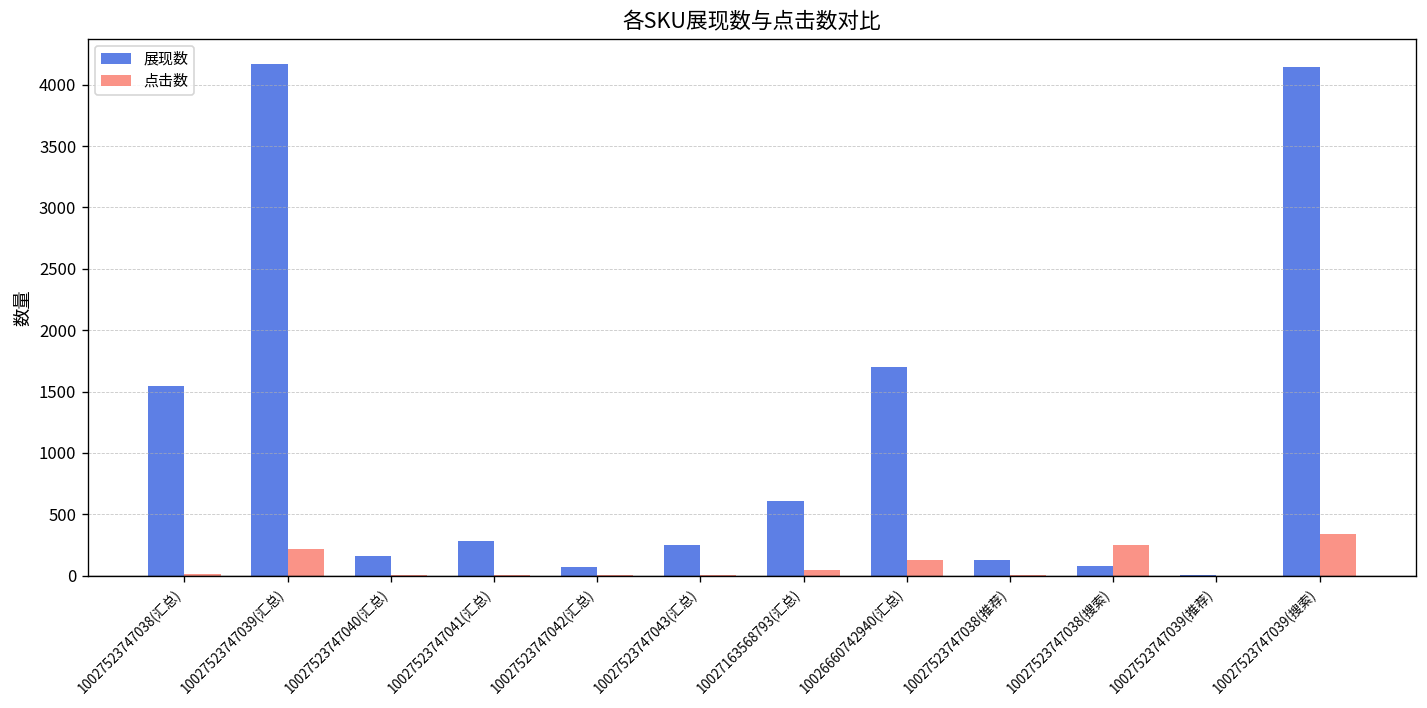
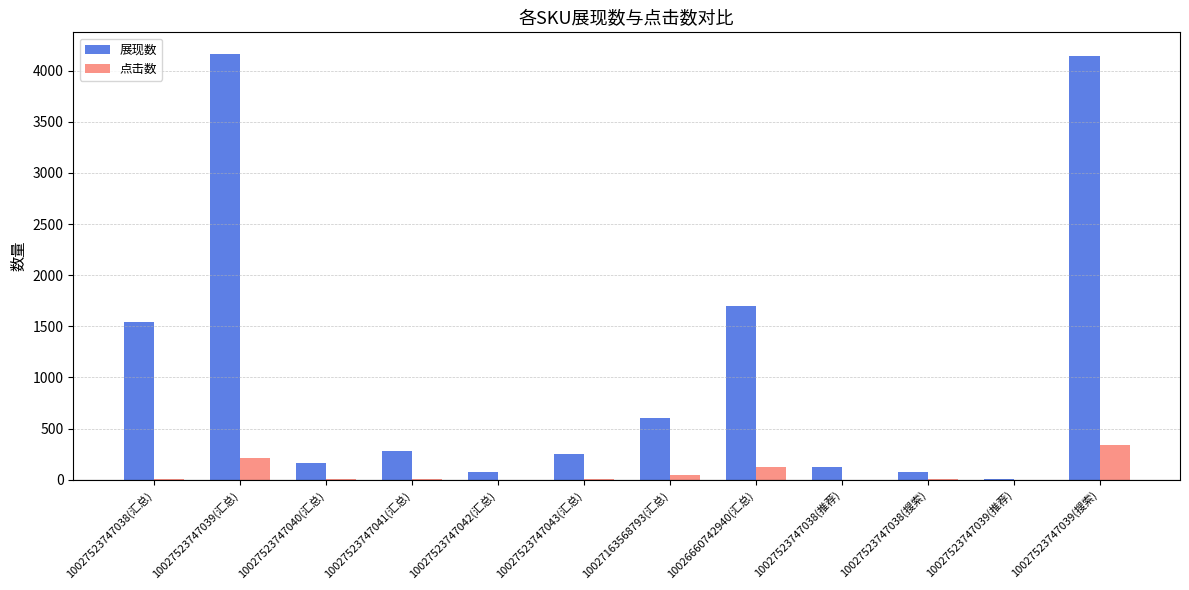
  {
    "展现数": {
      "10027523747038(汇总)": 1540,
      "10027523747039(汇总)": 4170,
      "10027523747040(汇总)": 160,
      "10027523747041(汇总)": 290,
      "10027523747042(汇总)": 70,
      "10027523747043(汇总)": 250,
      "10027163568793(汇总)": 610,
      "10026660742940(汇总)": 1700,
      "10027523747038(推荐)": 130,
      "10027523747038(搜索)": 80,
      "10027523747039(搜索)": 4140
    },
    "点击数": {
      "10027523747039(汇总)": 220,
      "10027163568793(汇总)": 50,
      "10026660742940(汇总)": 130,
-     "10027523747038(搜索)": 250,
+     "10027523747038(搜索)": 10,
      "10027523747039(推荐)": 0,
      "10027523747039(搜索)": 340
    }
  }
